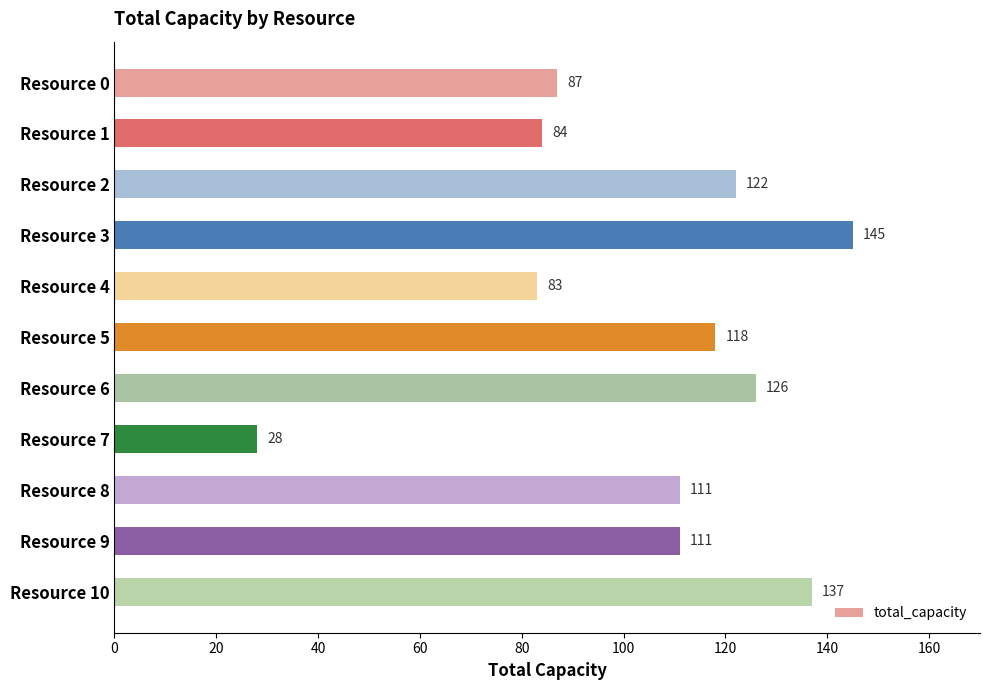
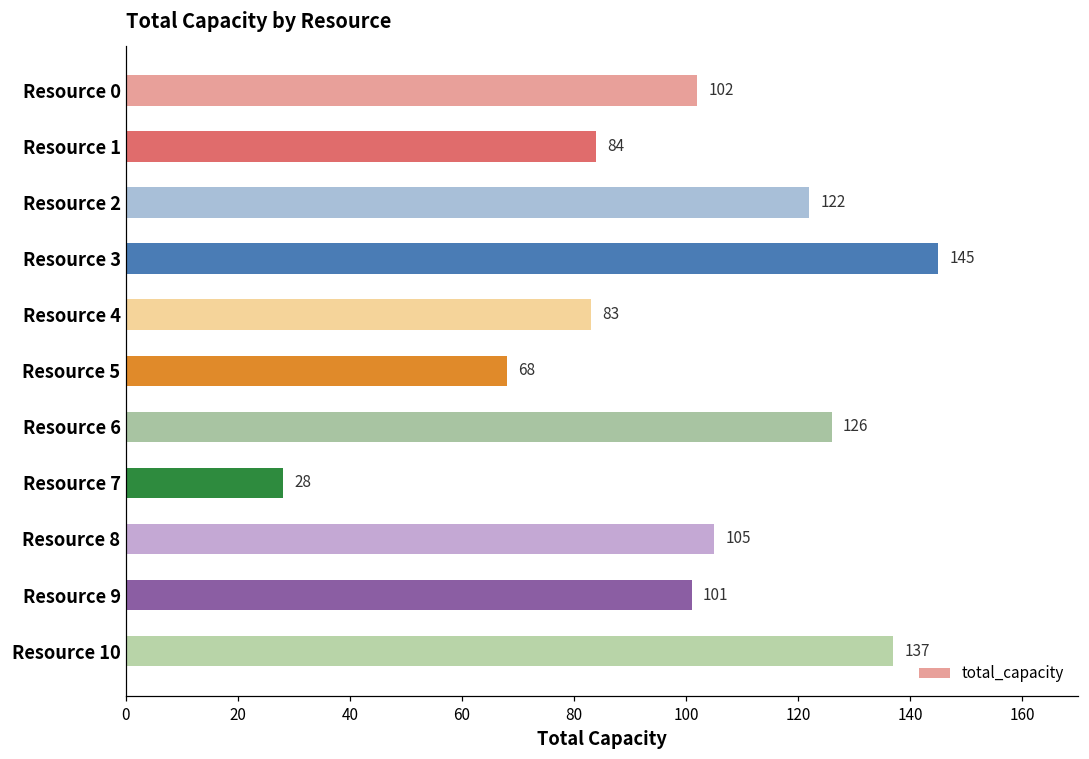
  {
-   "Resource 0": 87,
+   "Resource 0": 102,
    "Resource 1": 84,
    "Resource 2": 122,
    "Resource 3": 145,
    "Resource 4": 83,
-   "Resource 5": 118,
+   "Resource 5": 68,
    "Resource 6": 126,
    "Resource 7": 28,
-   "Resource 8": 111,
-   "Resource 9": 111,
+   "Resource 8": 105,
+   "Resource 9": 101,
    "Resource 10": 137
  }
